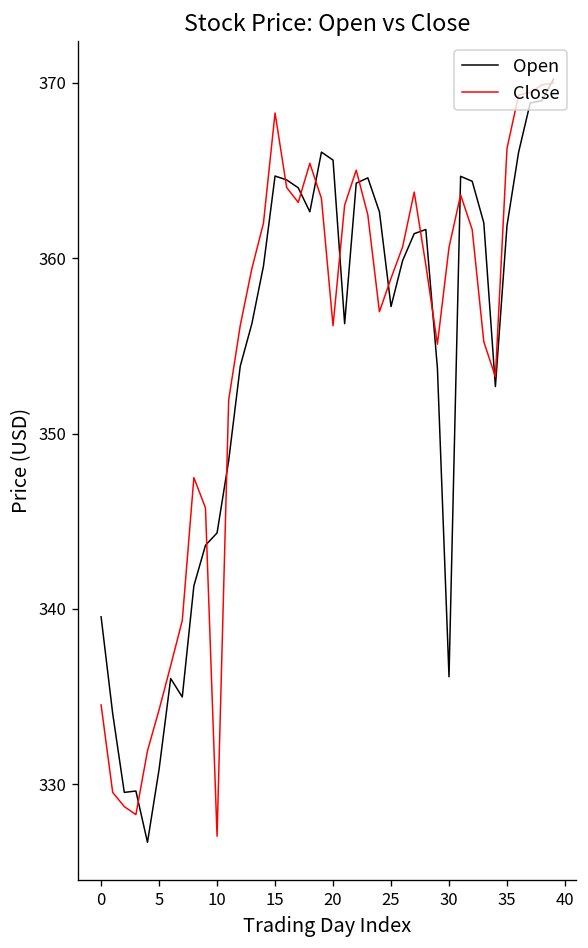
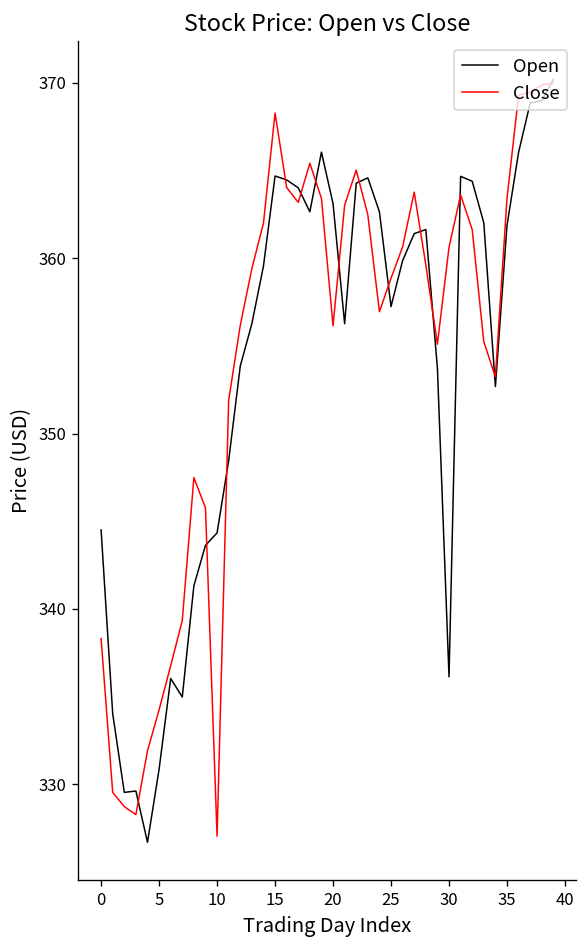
  {
    "Open": {
-     "0": 339.5,
+     "0": 344.5,
      "5": 330.8,
      "10": 344.3,
      "15": 364.7,
-     "20": 365.6,
+     "20": 363.1,
      "25": 357.2,
      "30": 336.1,
      "35": 361.9
    },
    "Close": {
-     "0": 334.5,
+     "0": 338.3,
      "5": 334.2,
      "10": 327.0,
      "15": 368.3,
      "20": 356.1,
      "25": 358.9,
      "30": 360.6,
-     "35": 366.3
+     "35": 363.4
    }
  }
